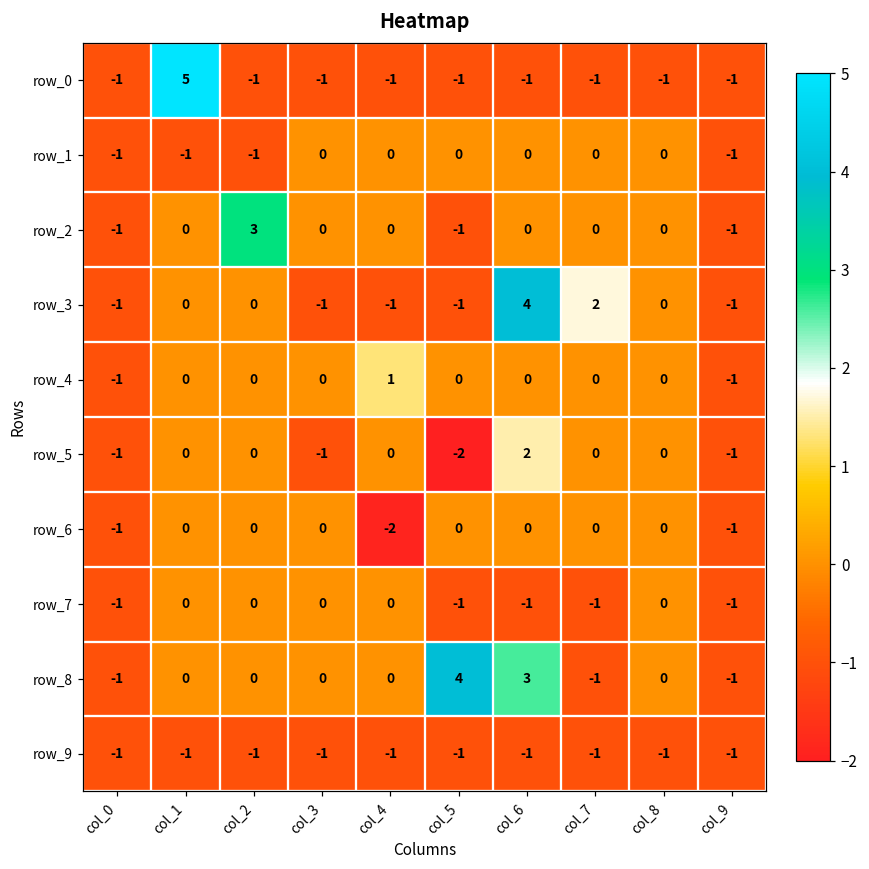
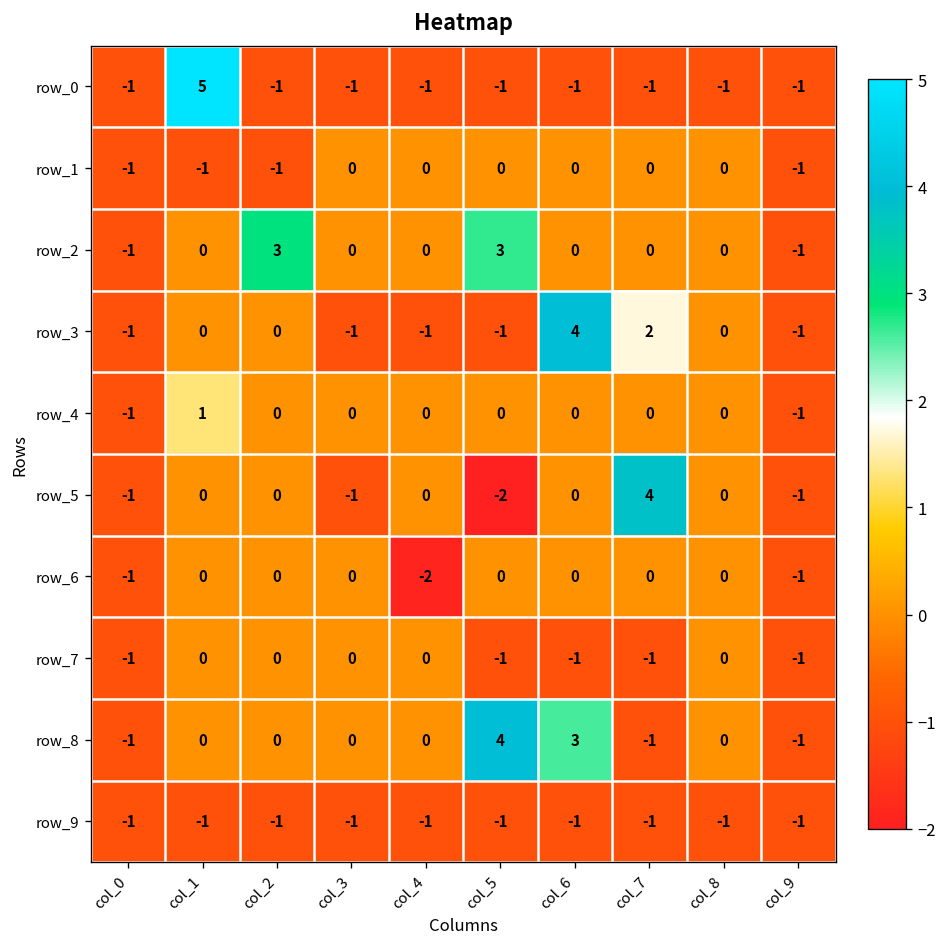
  {
    "row_0": {
      "col_0": -1,
      "col_1": 5,
      "col_2": -1,
      "col_3": -1,
      "col_4": -1,
      "col_5": -1,
      "col_6": -1,
      "col_7": -1,
      "col_8": -1,
      "col_9": -1
    },
    "row_1": {
      "col_0": -1,
      "col_1": -1,
      "col_2": -1,
      "col_3": 0,
      "col_4": 0,
      "col_5": 0,
      "col_6": 0,
      "col_7": 0,
      "col_8": 0,
      "col_9": -1
    },
    "row_2": {
      "col_0": -1,
      "col_1": 0,
      "col_2": 3,
      "col_3": 0,
      "col_4": 0,
-     "col_5": -1,
+     "col_5": 3,
      "col_6": 0,
      "col_7": 0,
      "col_8": 0,
      "col_9": -1
    },
    "row_3": {
      "col_0": -1,
      "col_1": 0,
      "col_2": 0,
      "col_3": -1,
      "col_4": -1,
      "col_5": -1,
      "col_6": 4,
      "col_7": 2,
      "col_8": 0,
      "col_9": -1
    },
    "row_4": {
      "col_0": -1,
-     "col_1": 0,
+     "col_1": 1,
      "col_2": 0,
      "col_3": 0,
-     "col_4": 1,
+     "col_4": 0,
      "col_5": 0,
      "col_6": 0,
      "col_7": 0,
      "col_8": 0,
      "col_9": -1
    },
    "row_5": {
      "col_0": -1,
      "col_1": 0,
      "col_2": 0,
      "col_3": -1,
      "col_4": 0,
      "col_5": -2,
-     "col_6": 2,
-     "col_7": 0,
+     "col_6": 0,
+     "col_7": 4,
      "col_8": 0,
      "col_9": -1
    },
    "row_6": {
      "col_0": -1,
      "col_1": 0,
      "col_2": 0,
      "col_3": 0,
      "col_4": -2,
      "col_5": 0,
      "col_6": 0,
      "col_7": 0,
      "col_8": 0,
      "col_9": -1
    },
    "row_7": {
      "col_0": -1,
      "col_1": 0,
      "col_2": 0,
      "col_3": 0,
      "col_4": 0,
      "col_5": -1,
      "col_6": -1,
      "col_7": -1,
      "col_8": 0,
      "col_9": -1
    },
    "row_8": {
      "col_0": -1,
      "col_1": 0,
      "col_2": 0,
      "col_3": 0,
      "col_4": 0,
      "col_5": 4,
      "col_6": 3,
      "col_7": -1,
      "col_8": 0,
      "col_9": -1
    },
    "row_9": {
      "col_0": -1,
      "col_1": -1,
      "col_2": -1,
      "col_3": -1,
      "col_4": -1,
      "col_5": -1,
      "col_6": -1,
      "col_7": -1,
      "col_8": -1,
      "col_9": -1
    }
  }
